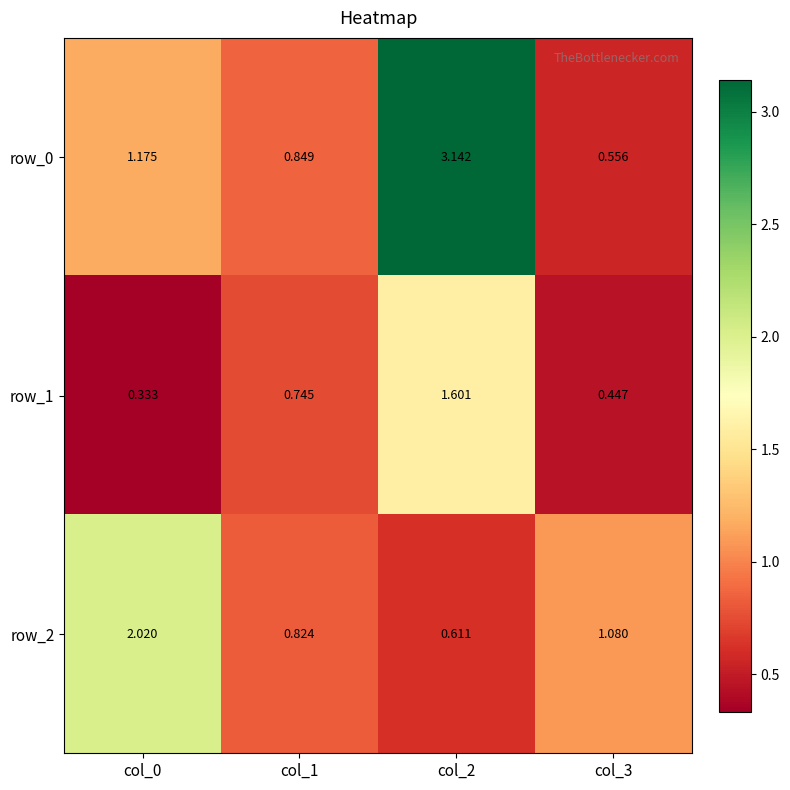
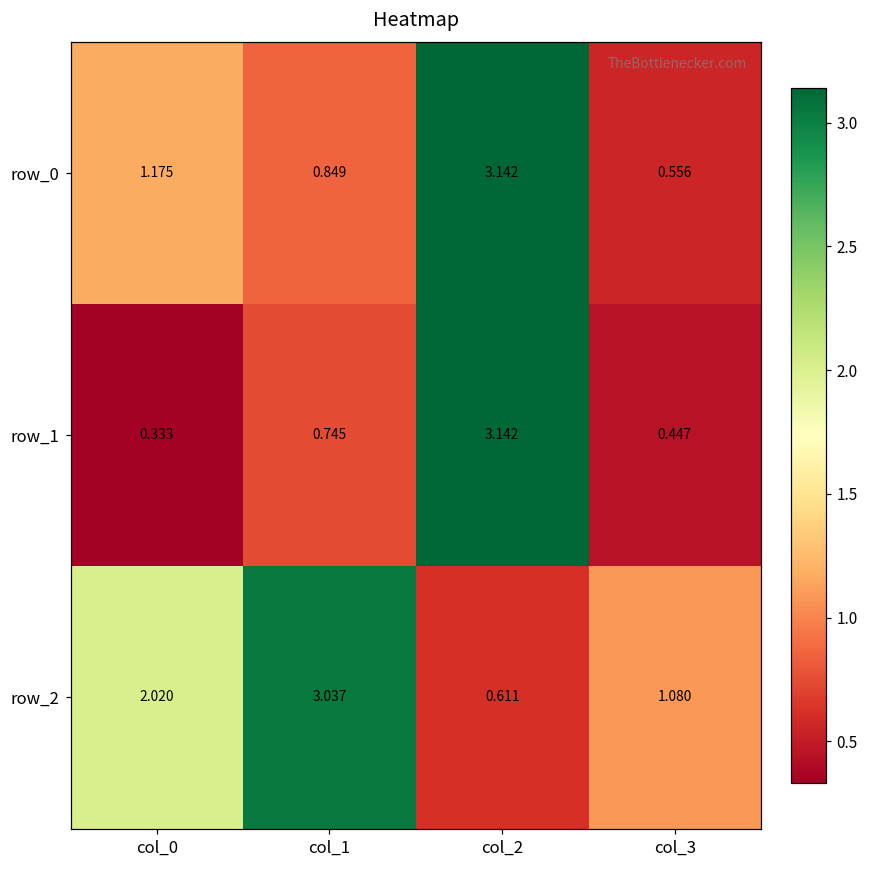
  {
    "row_0": {
      "col_0": 1.175,
      "col_1": 0.849,
      "col_2": 3.142
    },
    "row_1": {
      "col_0": 0.333,
      "col_1": 0.745,
-     "col_2": 1.601,
+     "col_2": 3.142,
      "col_3": 0.447
    },
    "row_2": {
      "col_0": 2.020,
-     "col_1": 0.824,
+     "col_1": 3.037,
      "col_2": 0.611,
      "col_3": 1.080
    }
  }
